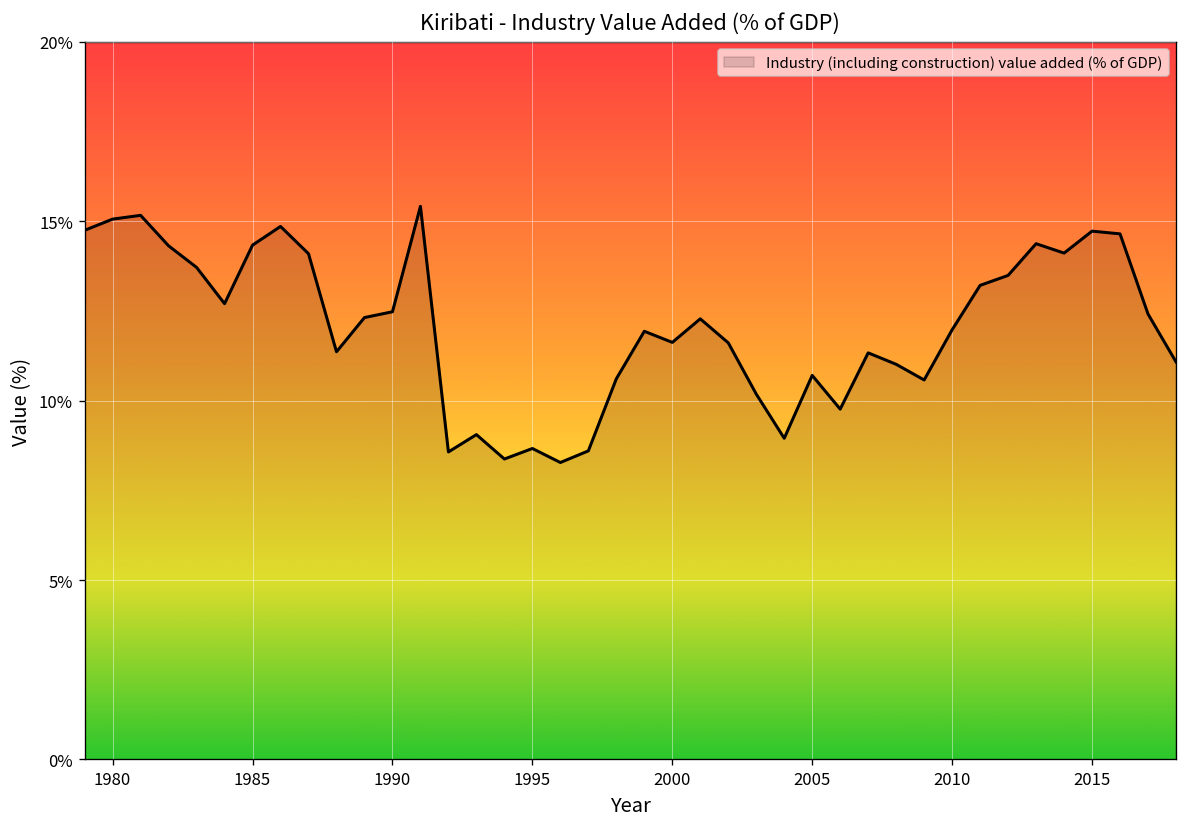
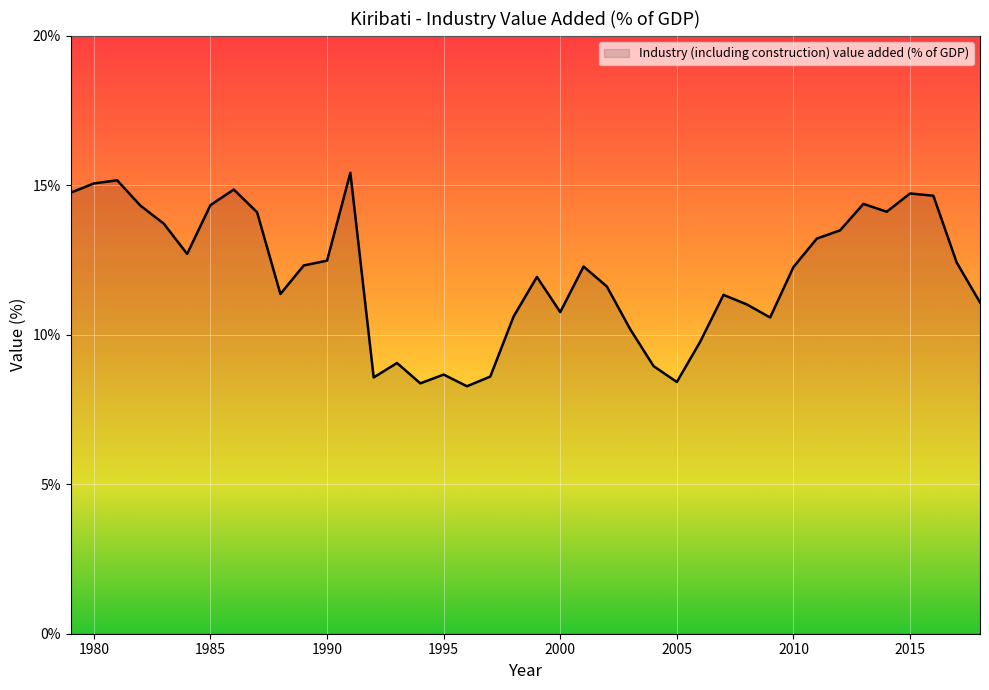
  {
    "1980": "15.1%",
    "1985": "14.3%",
    "1990": "12.5%",
    "1995": "8.7%",
-   "2000": "11.6%",
-   "2005": "10.7%",
-   "2010": "12.0%",
+   "2000": "10.8%",
+   "2005": "8.4%",
+   "2010": "12.3%",
    "2015": "14.7%"
  }
